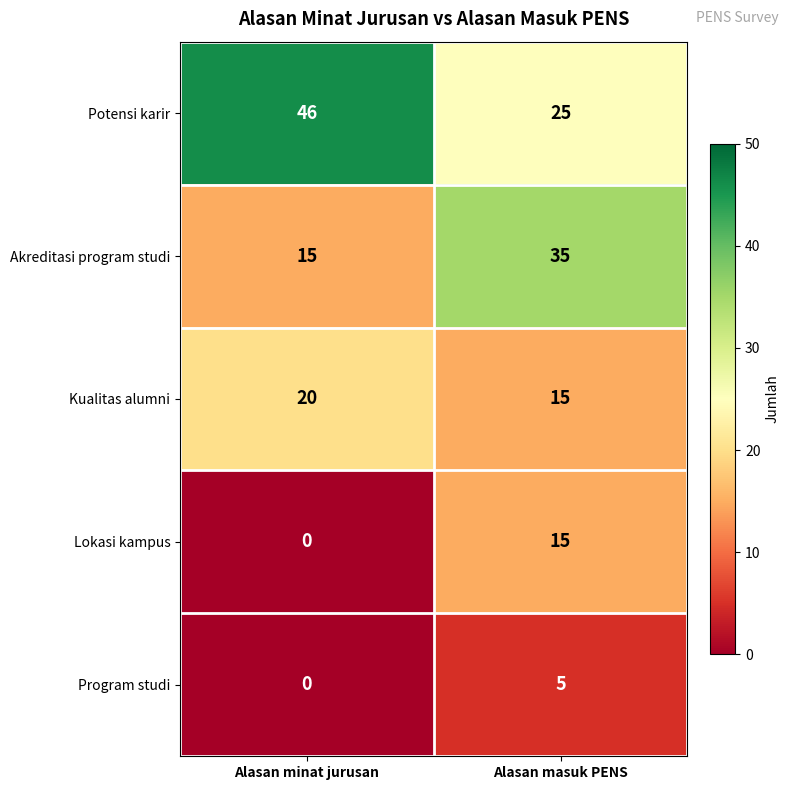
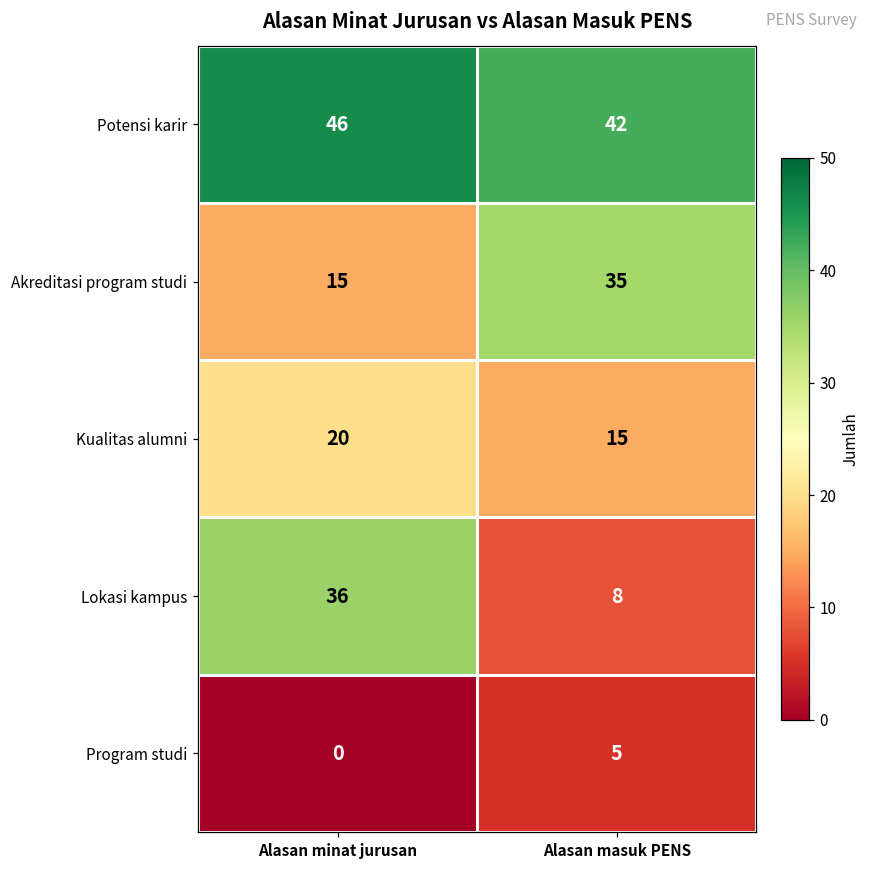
  {
    "Potensi karir": {
      "Alasan minat jurusan": 46,
-     "Alasan masuk PENS": 25
+     "Alasan masuk PENS": 42
    },
    "Akreditasi program studi": {
      "Alasan minat jurusan": 15,
      "Alasan masuk PENS": 35
    },
    "Kualitas alumni": {
      "Alasan minat jurusan": 20,
      "Alasan masuk PENS": 15
    },
    "Lokasi kampus": {
-     "Alasan minat jurusan": 0,
-     "Alasan masuk PENS": 15
+     "Alasan minat jurusan": 36,
+     "Alasan masuk PENS": 8
    },
    "Program studi": {
      "Alasan minat jurusan": 0,
      "Alasan masuk PENS": 5
    }
  }
